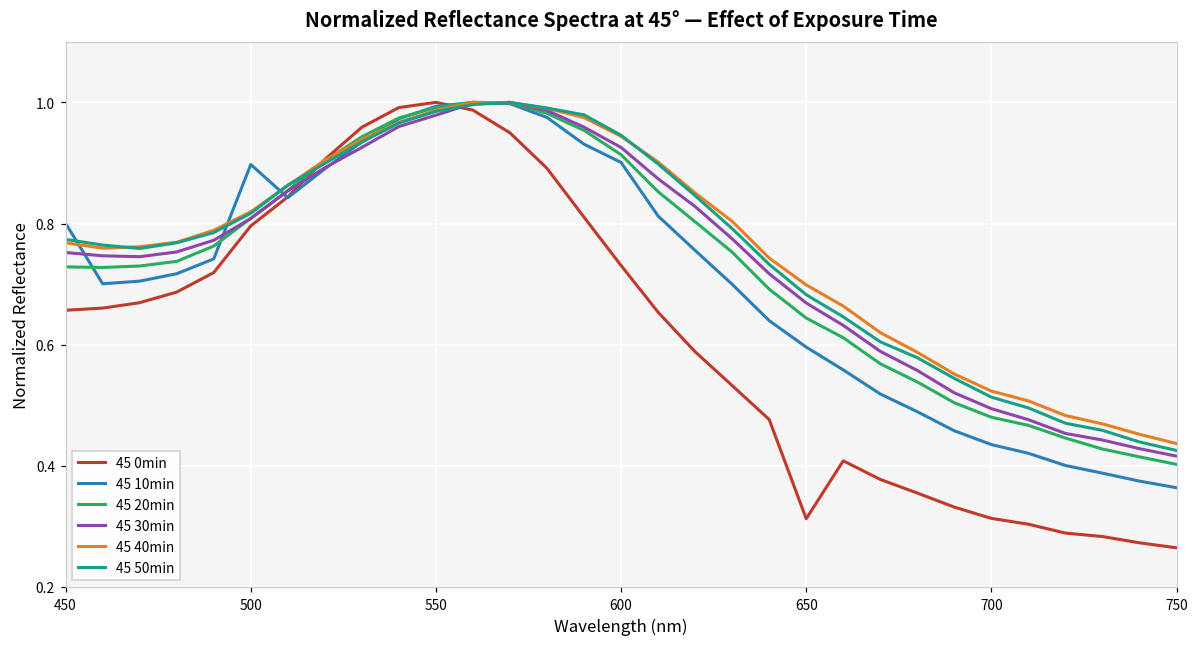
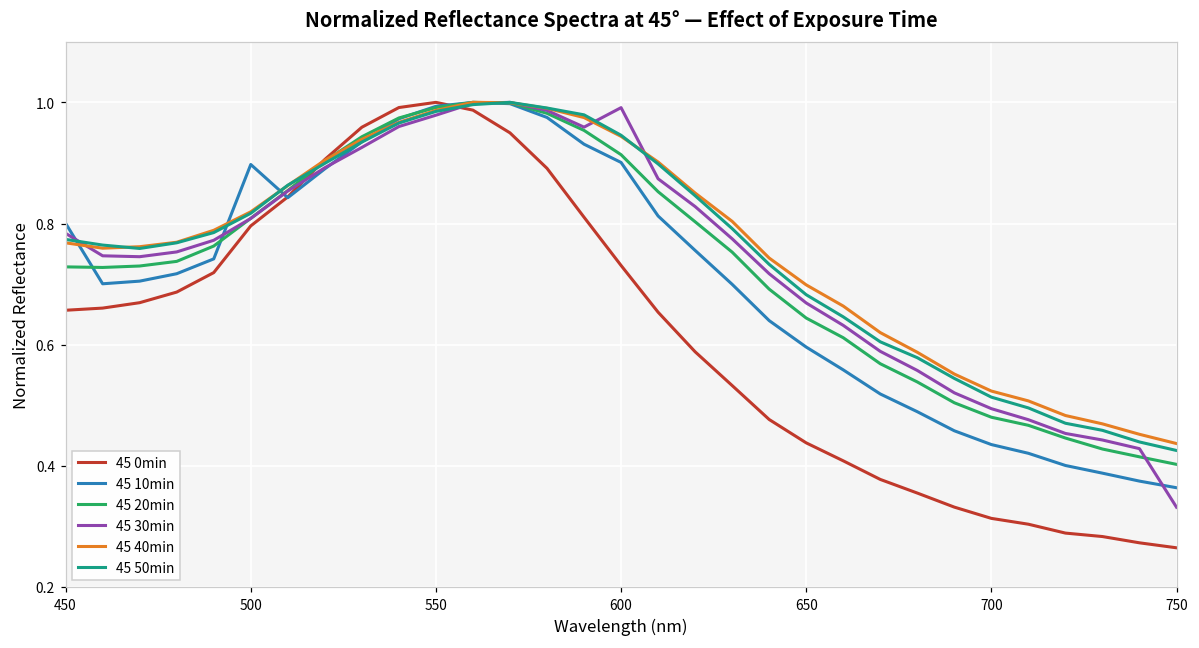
  {
    "45 0min": {
      "450": 0.66,
      "500": 0.80,
      "550": 1.00,
      "600": 0.73,
-     "650": 0.31,
+     "650": 0.44,
      "700": 0.31,
      "750": 0.26
    },
    "45 10min": {
      "450": 0.80,
      "500": 0.90,
      "600": 0.90,
      "650": 0.60,
      "700": 0.44,
      "750": 0.36
    },
    "45 30min": {
-     "450": 0.75,
+     "450": 0.78,
      "550": 0.98,
-     "600": 0.93,
+     "600": 0.99,
      "650": 0.67,
      "700": 0.49,
-     "750": 0.42
+     "750": 0.33
    },
    "45 40min": {
      "450": 0.77,
      "650": 0.70,
      "700": 0.52,
      "750": 0.44
    }
  }
